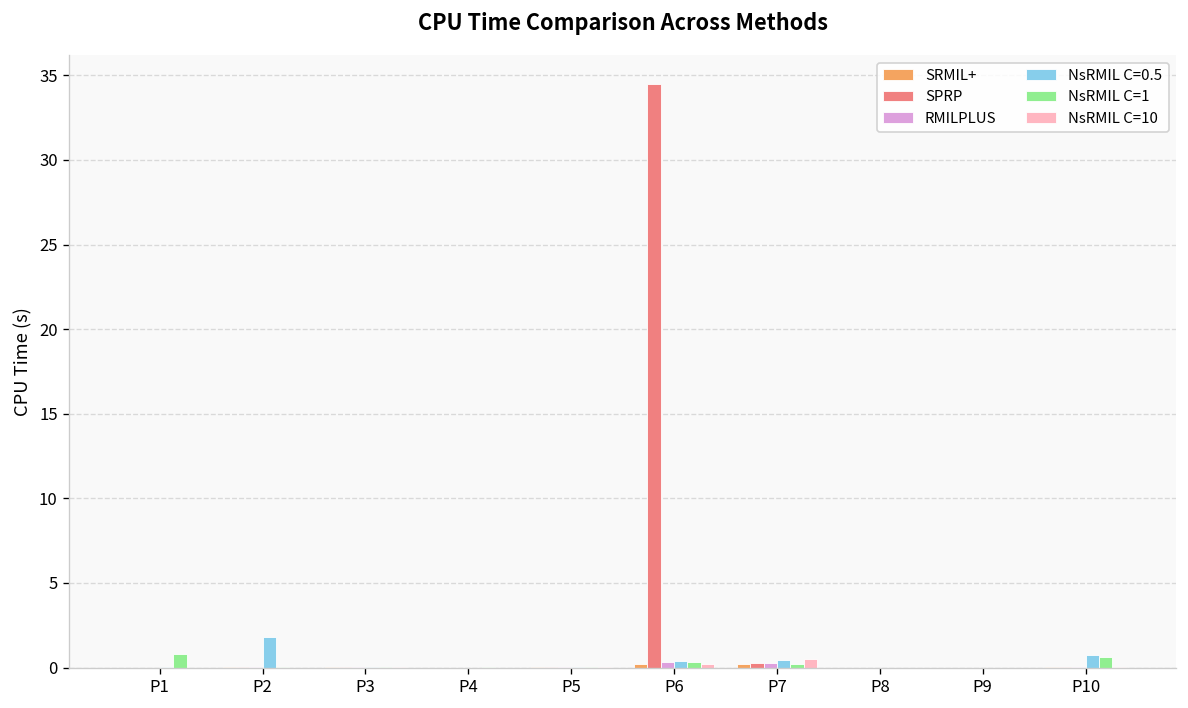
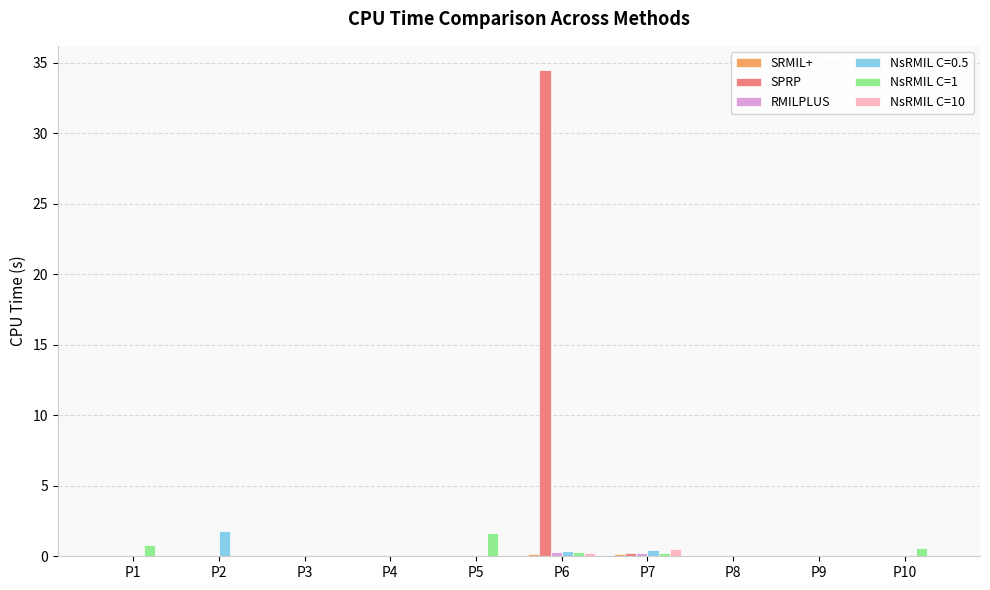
  {
    "NsRMIL C=0.5": {
      "P2": 1.8,
      "P6": 0.4,
      "P7": 0.5,
-     "P10": 0.7
+     "P10": 0.0
    },
    "NsRMIL C=1": {
      "P1": 0.8,
-     "P5": 0.0,
+     "P5": 1.7,
      "P6": 0.3,
      "P7": 0.2,
      "P10": 0.6
    }
  }
